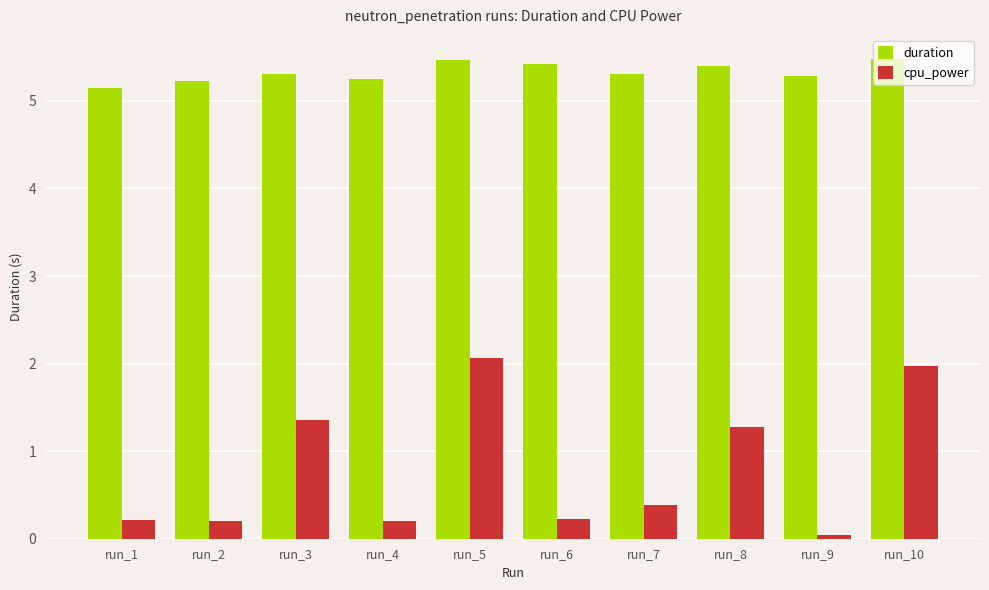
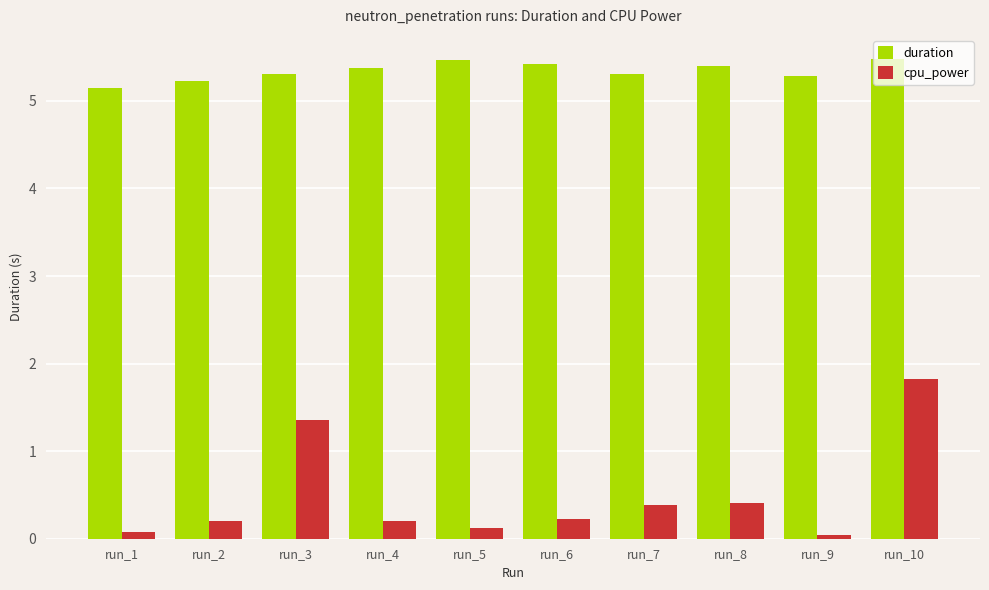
  {
    "duration": {
      "run_1": 5.2,
      "run_2": 5.2,
      "run_3": 5.3,
-     "run_4": 5.2,
+     "run_4": 5.4,
      "run_5": 5.5,
      "run_6": 5.4,
      "run_7": 5.3,
      "run_8": 5.4,
      "run_9": 5.3
    },
    "cpu_power": {
-     "run_1": 0.2,
+     "run_1": 0.1,
      "run_2": 0.2,
      "run_3": 1.4,
      "run_4": 0.2,
-     "run_5": 2.1,
+     "run_5": 0.1,
      "run_6": 0.2,
      "run_7": 0.4,
-     "run_8": 1.3,
+     "run_8": 0.4,
      "run_9": 0.0,
-     "run_10": 2.0
+     "run_10": 1.8
    }
  }
